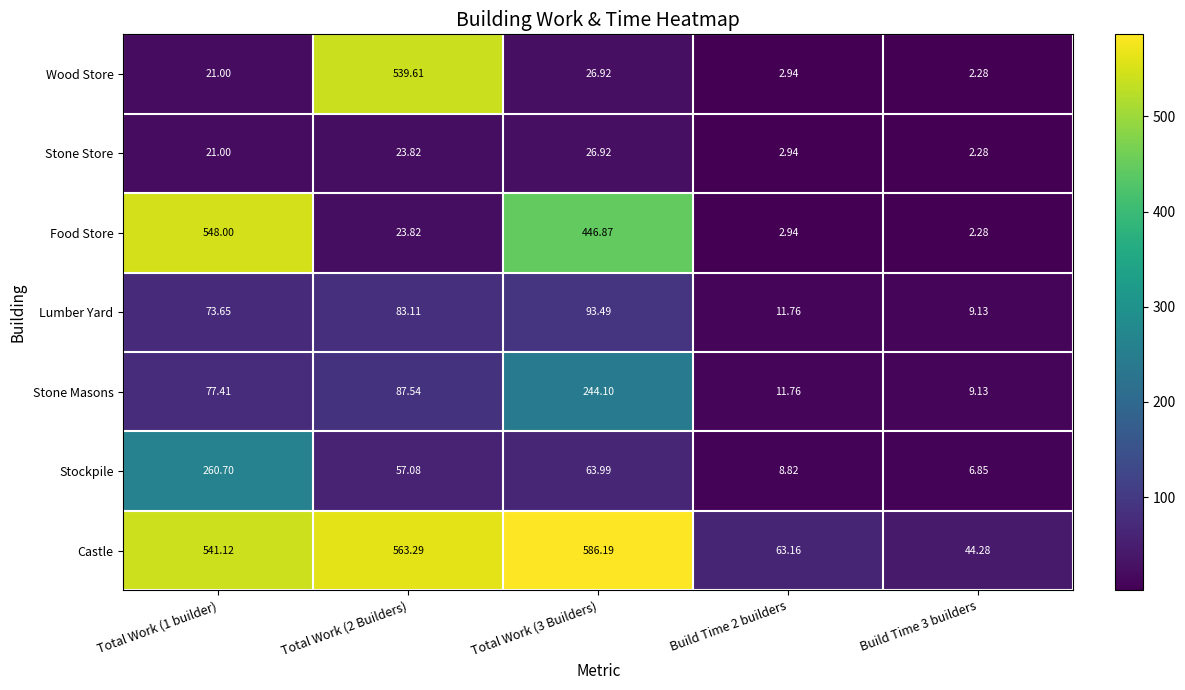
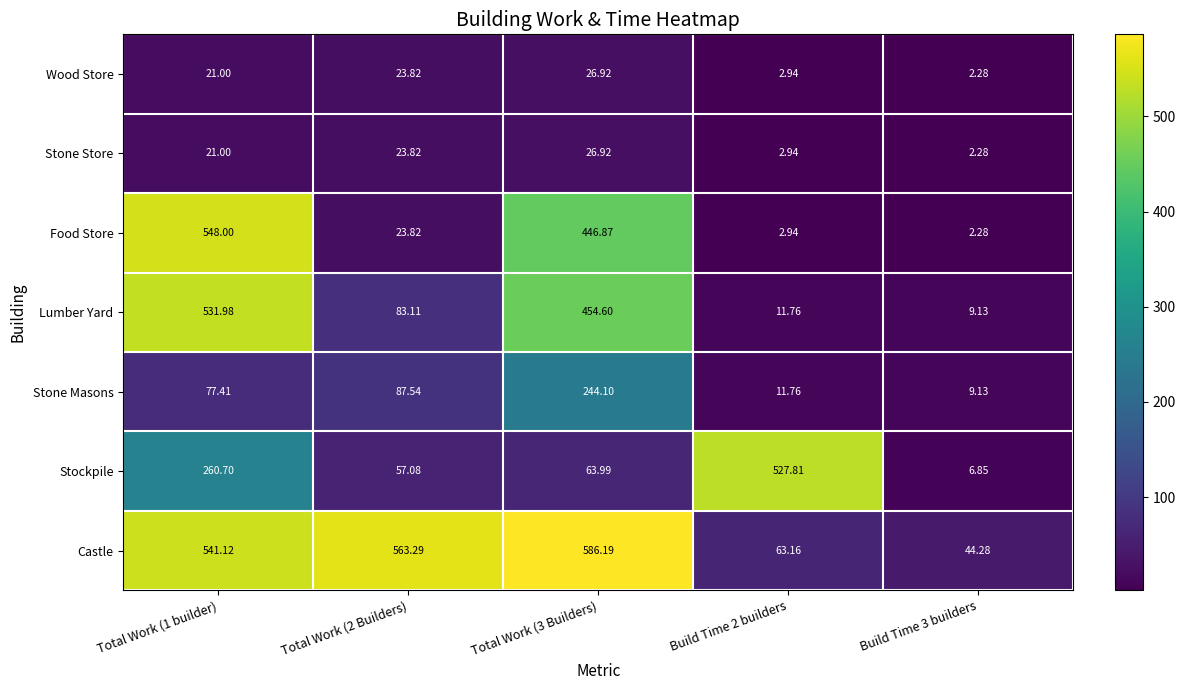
  {
    "Wood Store": {
      "Total Work (1 builder)": 21.00,
-     "Total Work (2 Builders)": 539.61,
+     "Total Work (2 Builders)": 23.82,
      "Total Work (3 Builders)": 26.92,
      "Build Time 2 builders": 2.94,
      "Build Time 3 builders": 2.28
    },
    "Stone Store": {
      "Total Work (1 builder)": 21.00,
      "Total Work (2 Builders)": 23.82,
      "Total Work (3 Builders)": 26.92,
      "Build Time 2 builders": 2.94,
      "Build Time 3 builders": 2.28
    },
    "Food Store": {
      "Total Work (1 builder)": 548.00,
      "Total Work (2 Builders)": 23.82,
      "Total Work (3 Builders)": 446.87,
      "Build Time 2 builders": 2.94,
      "Build Time 3 builders": 2.28
    },
    "Lumber Yard": {
-     "Total Work (1 builder)": 73.65,
+     "Total Work (1 builder)": 531.98,
      "Total Work (2 Builders)": 83.11,
-     "Total Work (3 Builders)": 93.49,
+     "Total Work (3 Builders)": 454.60,
      "Build Time 2 builders": 11.76,
      "Build Time 3 builders": 9.13
    },
    "Stone Masons": {
      "Total Work (1 builder)": 77.41,
      "Total Work (2 Builders)": 87.54,
      "Total Work (3 Builders)": 244.10,
      "Build Time 2 builders": 11.76,
      "Build Time 3 builders": 9.13
    },
    "Stockpile": {
      "Total Work (1 builder)": 260.70,
      "Total Work (2 Builders)": 57.08,
      "Total Work (3 Builders)": 63.99,
-     "Build Time 2 builders": 8.82,
+     "Build Time 2 builders": 527.81,
      "Build Time 3 builders": 6.85
    },
    "Castle": {
      "Total Work (1 builder)": 541.12,
      "Total Work (2 Builders)": 563.29,
      "Total Work (3 Builders)": 586.19,
      "Build Time 2 builders": 63.16,
      "Build Time 3 builders": 44.28
    }
  }
